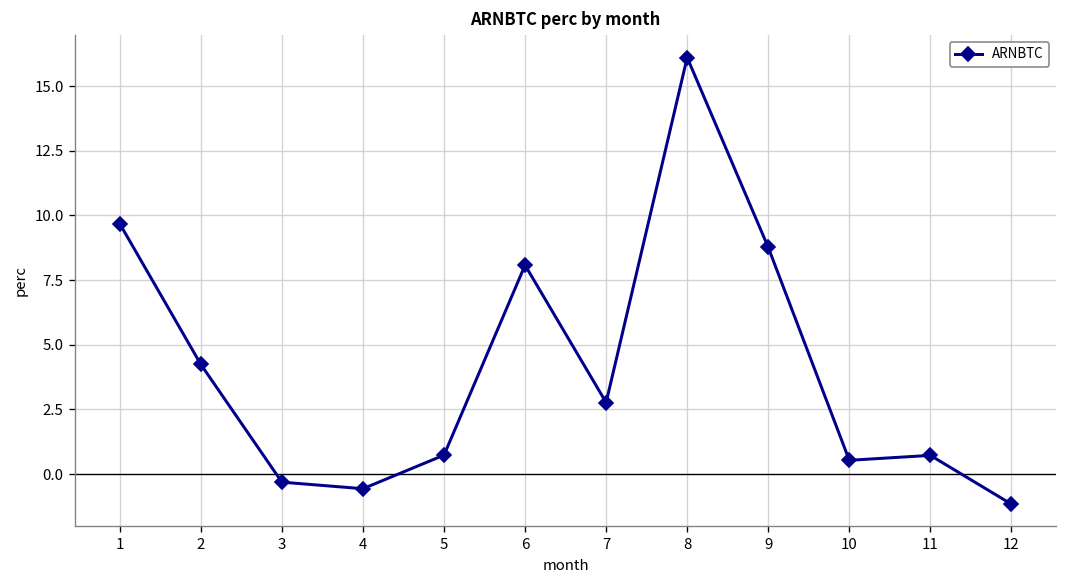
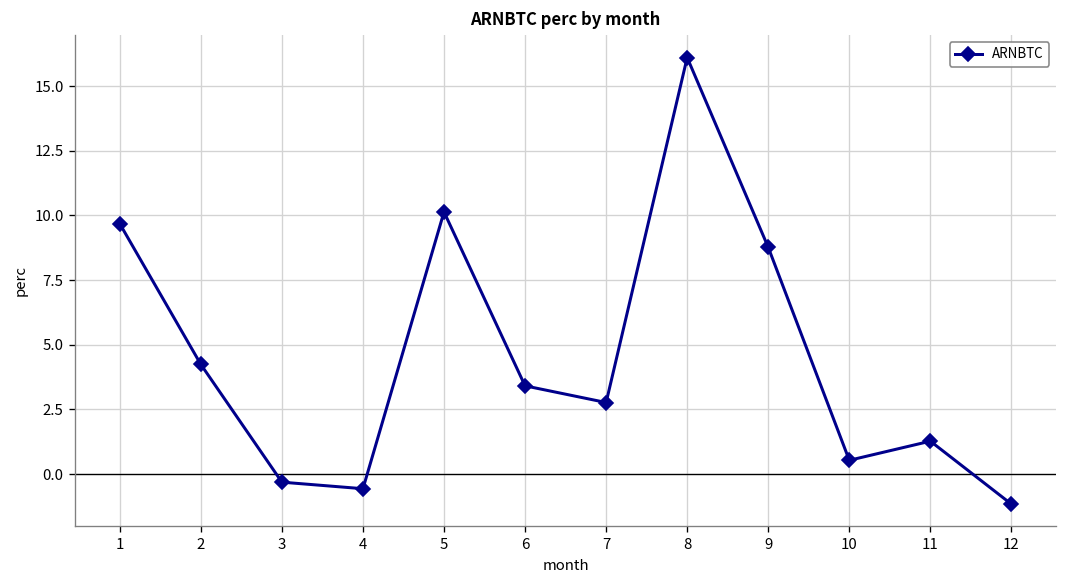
  {
    "1": 9.7,
    "2": 4.2,
    "3": -0.3,
    "4": -0.6,
-   "5": 0.7,
-   "6": 8.1,
+   "5": 10.1,
+   "6": 3.4,
    "7": 2.8,
    "8": 16.1,
    "9": 8.8,
    "10": 0.5,
-   "11": 0.7,
+   "11": 1.3,
    "12": -1.2
  }
